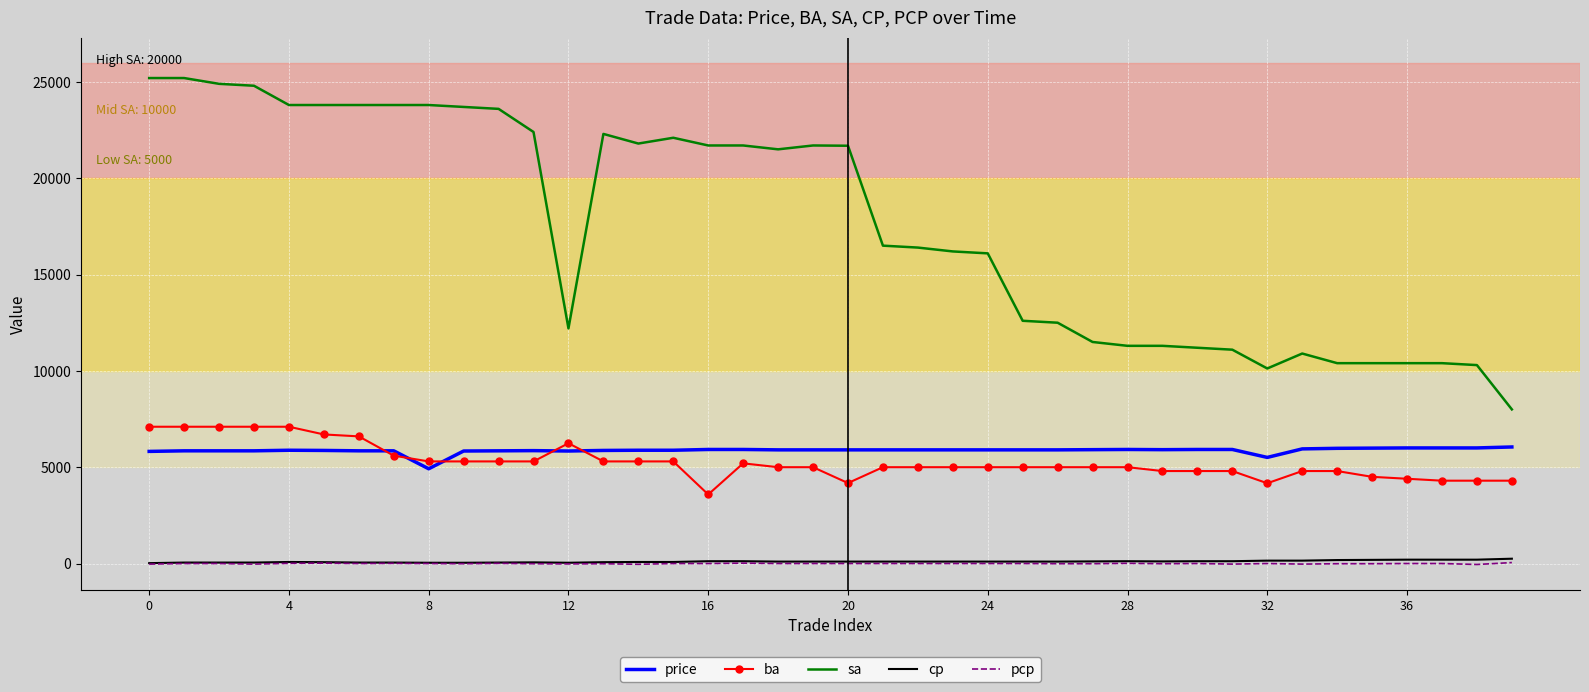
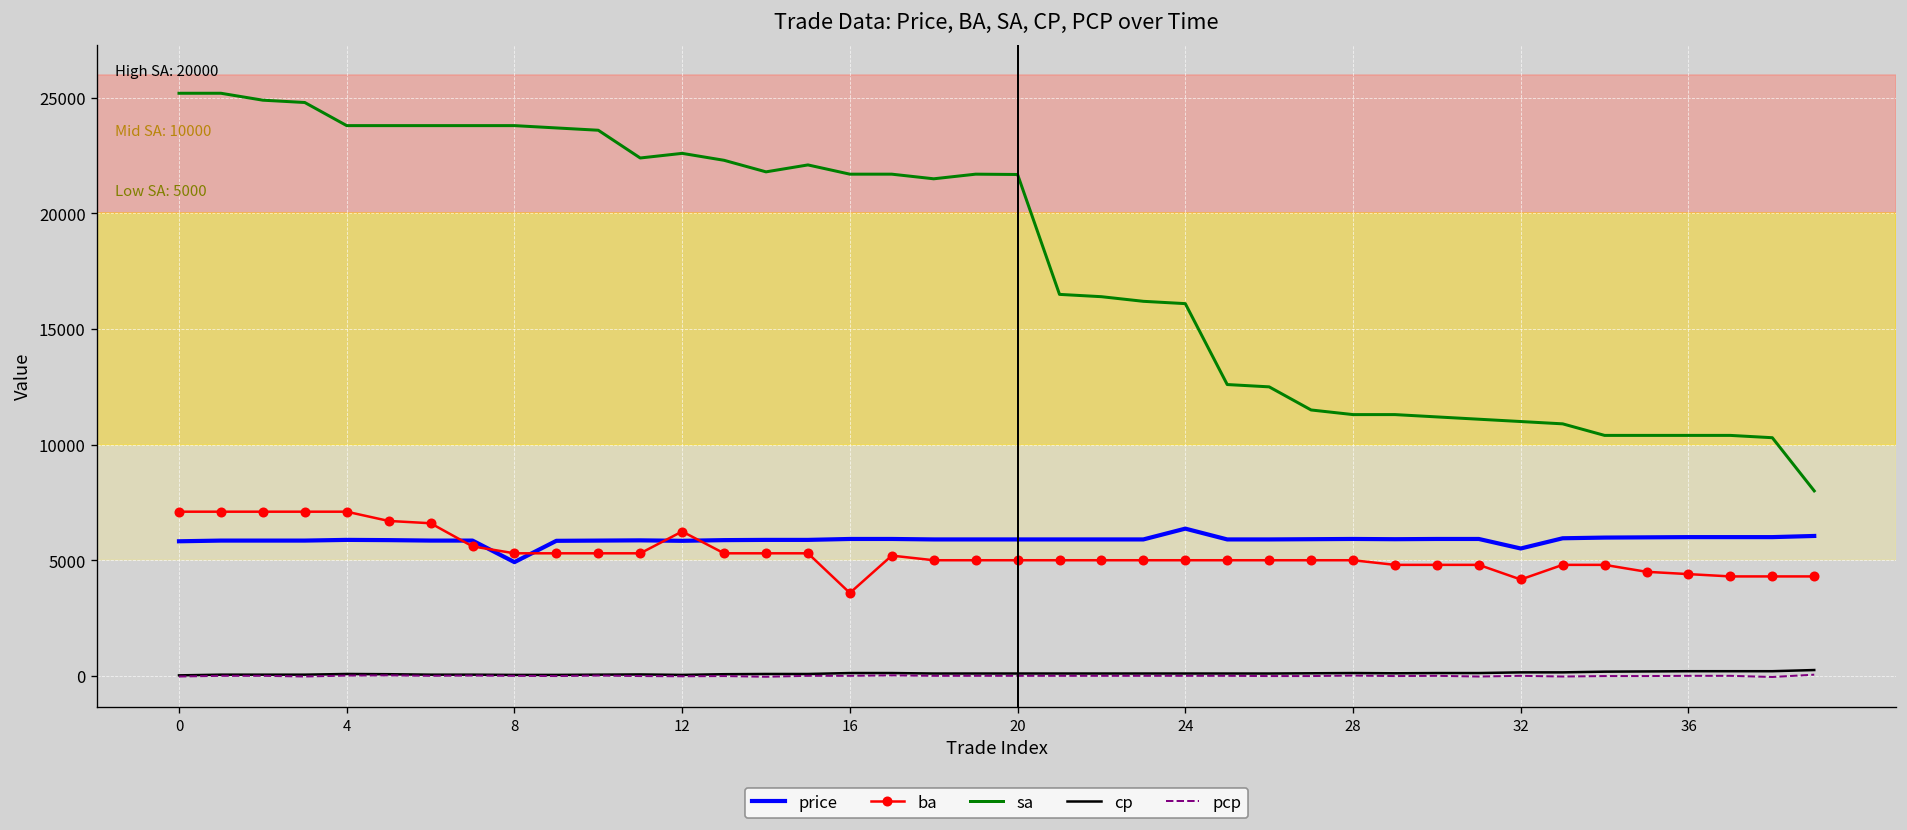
  {
    "price": {
      "0": 5800,
      "4": 5900,
      "8": 4900,
      "12": 5800,
      "16": 5900,
      "20": 5900,
-     "24": 5900,
+     "24": 6400,
      "28": 5900,
      "32": 5500,
      "36": 6000
    },
    "ba": {
      "0": 7100,
      "4": 7100,
      "8": 5300,
      "12": 6200,
      "16": 3600,
-     "20": 4200,
+     "20": 5000,
      "24": 5000,
      "28": 5000,
      "32": 4200,
      "36": 4400
    },
    "sa": {
      "4": 23800,
      "8": 23800,
-     "12": 12200,
+     "12": 22600,
      "16": 21700,
      "20": 21700,
      "24": 16100,
      "28": 11300,
-     "32": 10100,
+     "32": 11000,
      "36": 10400
    },
    "cp": {
      "32": 200,
      "36": 200
    },
    "pcp": {
      "32": 0,
      "36": 0
    }
  }
